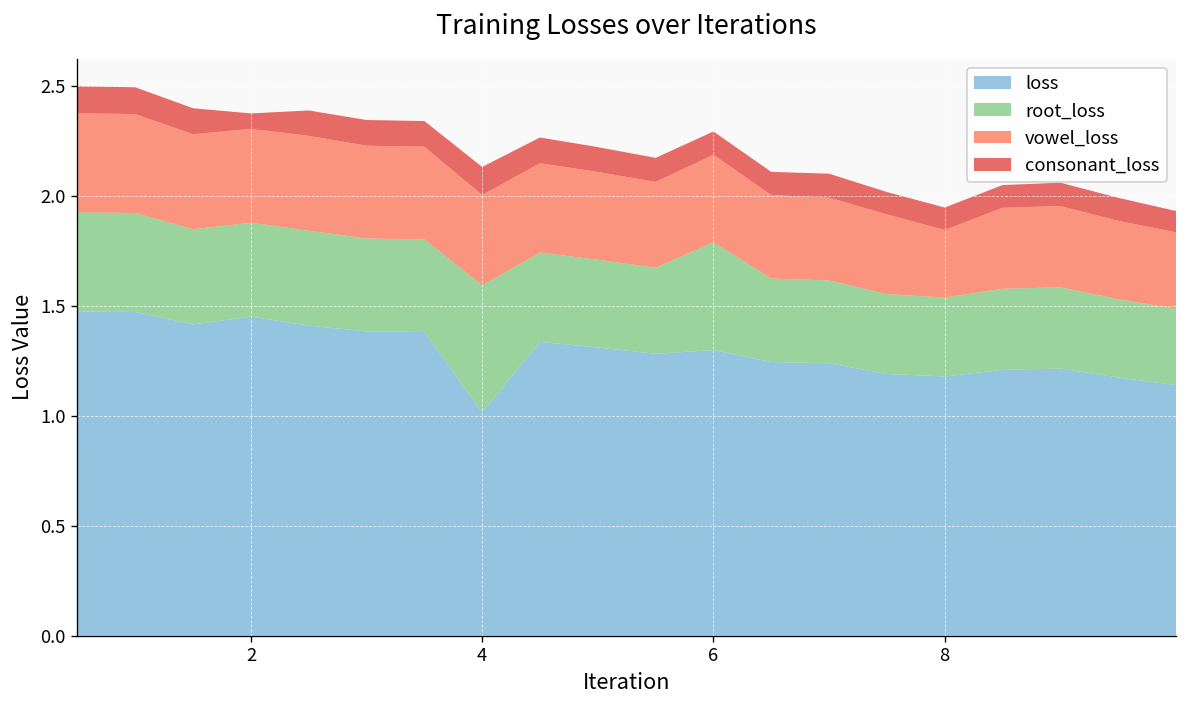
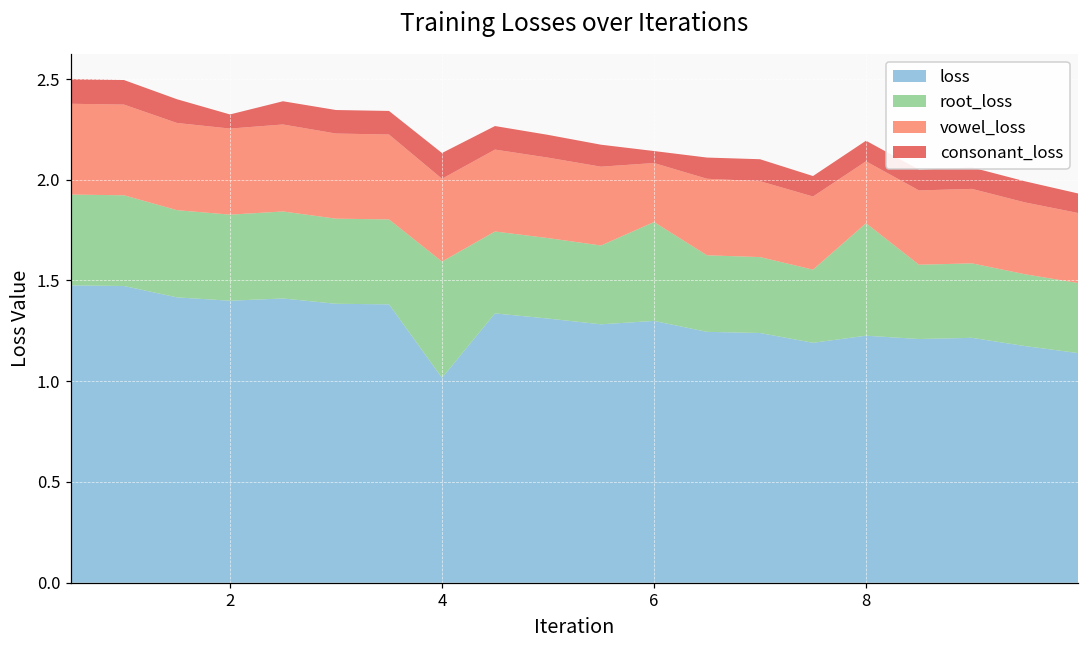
  {
    "loss": {
-     "2": 1.45,
+     "2": 1.40,
      "4": 1.02,
      "6": 1.30,
-     "8": 1.18
+     "8": 1.23
    },
    "root_loss": {
      "2": 0.43,
      "4": 0.58,
      "6": 0.49,
-     "8": 0.36
+     "8": 0.56
    },
    "vowel_loss": {
      "2": 0.43,
      "4": 0.41,
-     "6": 0.40,
+     "6": 0.29,
      "8": 0.31
    },
    "consonant_loss": {
      "2": 0.07,
      "4": 0.13,
-     "6": 0.11,
+     "6": 0.06,
      "8": 0.10
    }
  }
